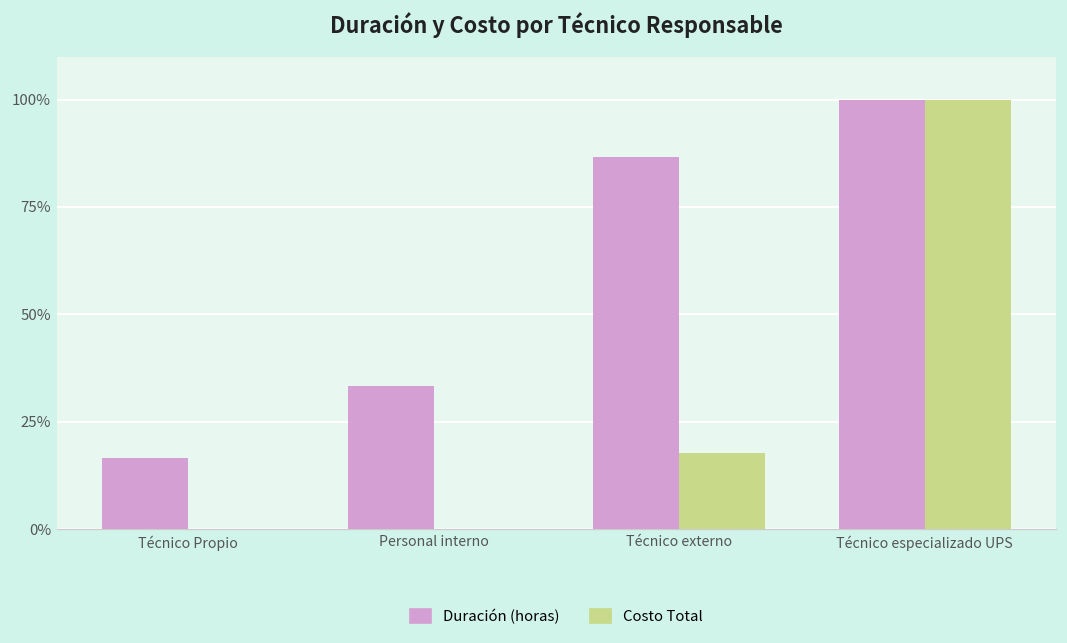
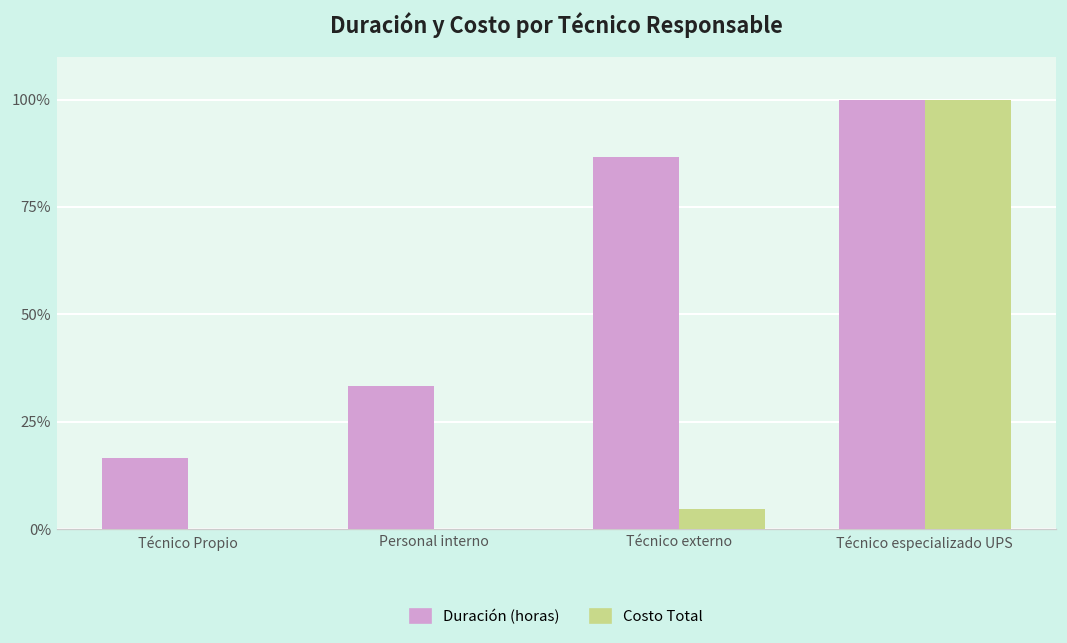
  {
    "Duración (horas)": {
      "Técnico Propio": "17%",
      "Personal interno": "33%",
      "Técnico externo": "87%",
      "Técnico especializado UPS": "100%"
    },
    "Costo Total": {
      "Técnico Propio": "0%",
      "Personal interno": "0%",
-     "Técnico externo": "18%",
+     "Técnico externo": "5%",
      "Técnico especializado UPS": "100%"
    }
  }
